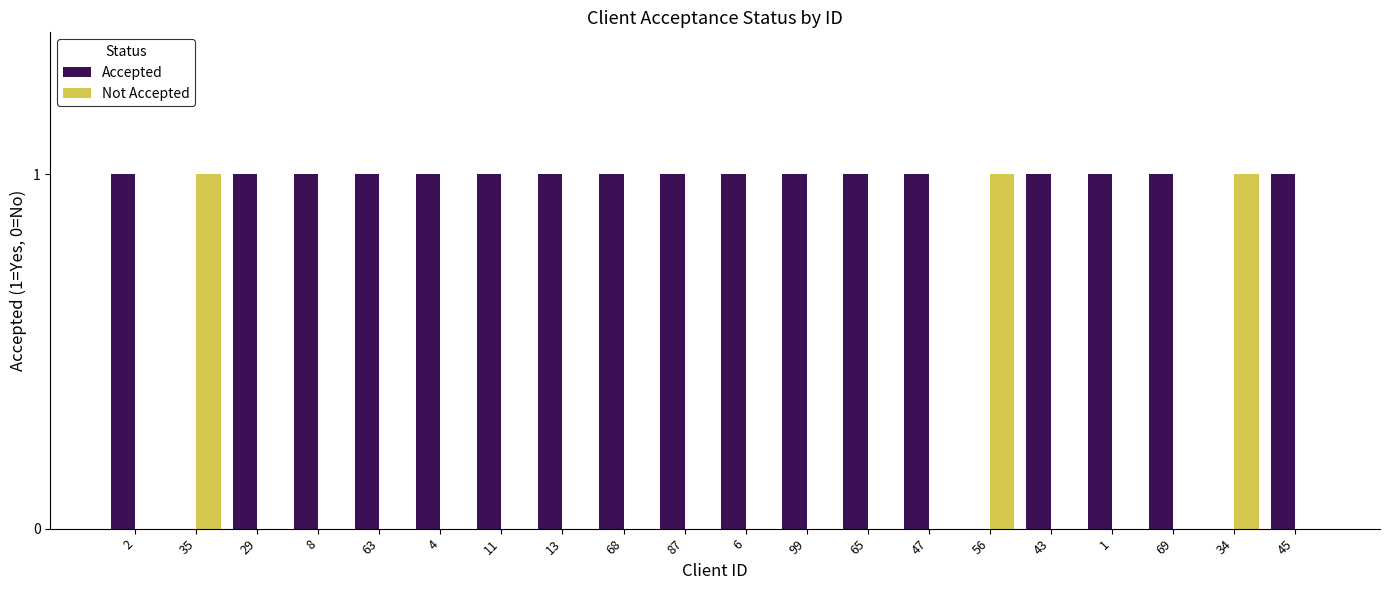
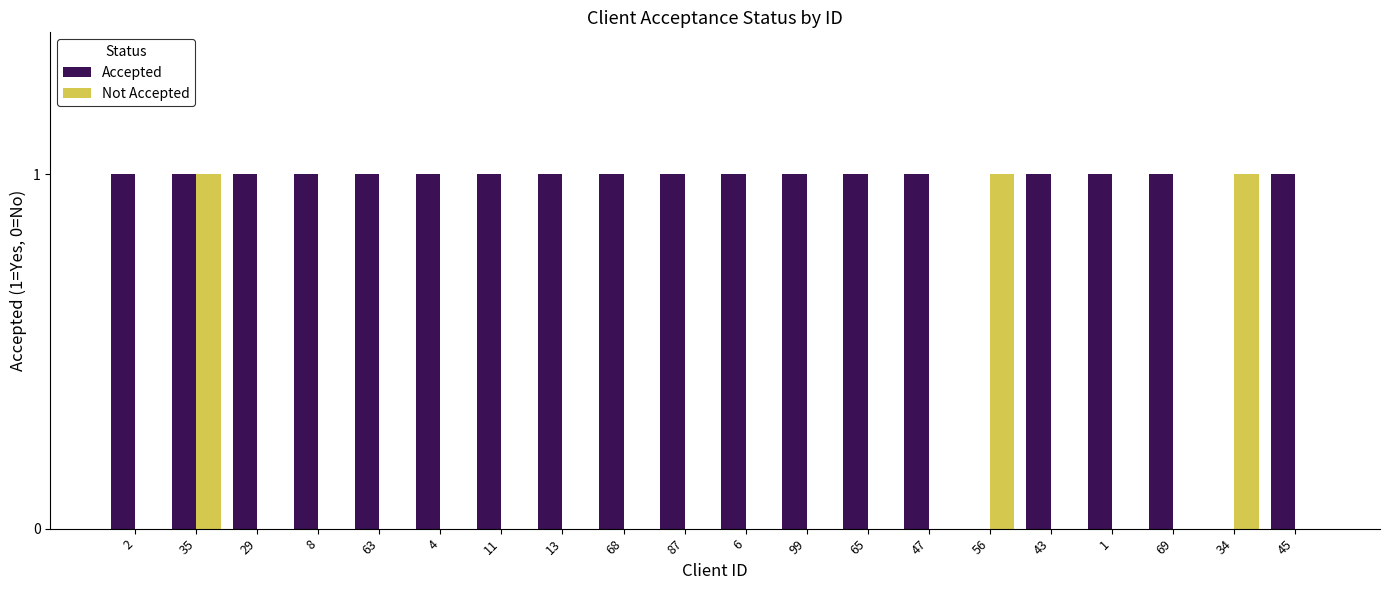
  {
    "Accepted": {
      "2": 1,
-     "35": 0,
+     "35": 1,
      "29": 1,
      "8": 1,
      "63": 1,
      "4": 1,
      "11": 1,
      "13": 1,
      "68": 1,
      "87": 1,
      "6": 1,
      "99": 1,
      "65": 1,
      "47": 1,
      "56": 0,
      "43": 1,
      "1": 1,
      "69": 1,
      "34": 0,
      "45": 1
    },
    "Not Accepted": {
      "2": 0,
      "35": 1,
      "29": 0,
      "8": 0,
      "63": 0,
      "4": 0,
      "11": 0,
      "13": 0,
      "68": 0,
      "87": 0,
      "6": 0,
      "99": 0,
      "65": 0,
      "47": 0,
      "56": 1,
      "43": 0,
      "1": 0,
      "69": 0,
      "34": 1,
      "45": 0
    }
  }
